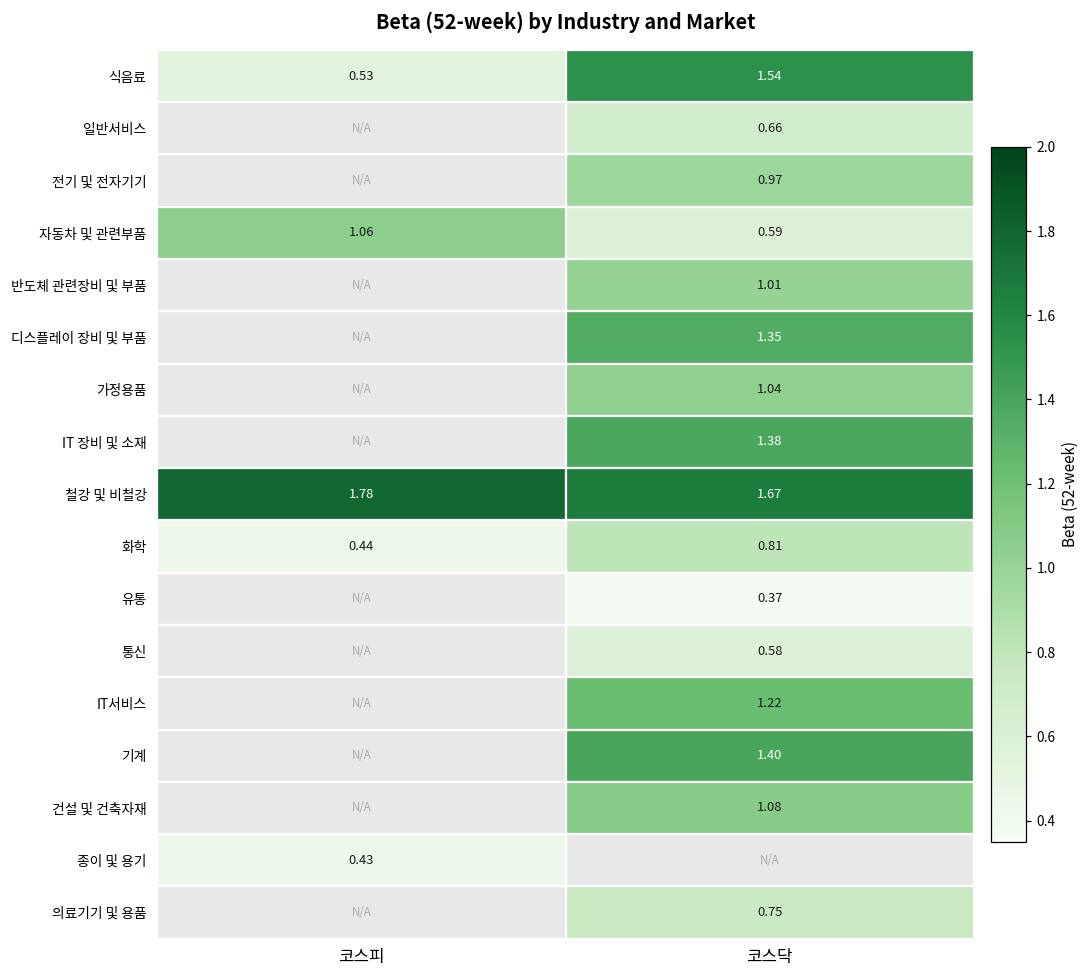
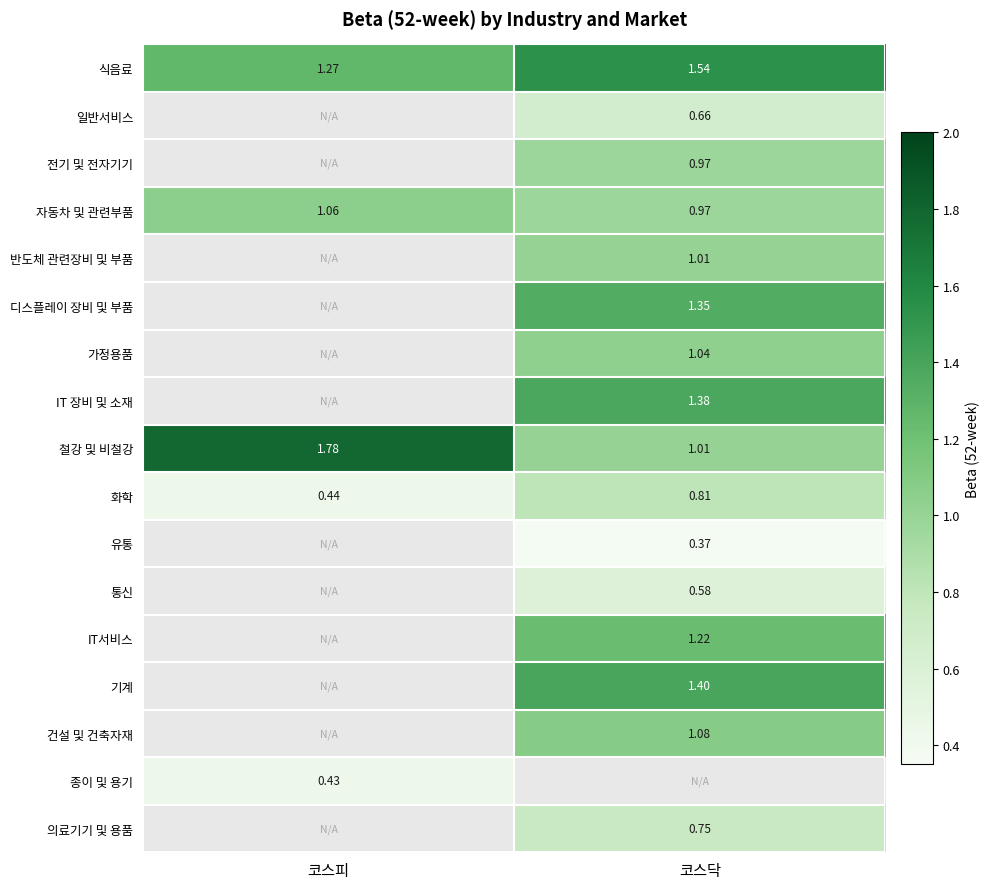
  {
    "식음료": {
-     "코스피": 0.53,
+     "코스피": 1.27,
      "코스닥": 1.54
    },
    "일반서비스": {
      "코스닥": 0.66
    },
    "전기 및 전자기기": {
      "코스닥": 0.97
    },
    "자동차 및 관련부품": {
      "코스피": 1.06,
-     "코스닥": 0.59
+     "코스닥": 0.97
    },
    "반도체 관련장비 및 부품": {
      "코스닥": 1.01
    },
    "디스플레이 장비 및 부품": {
      "코스닥": 1.35
    },
    "가정용품": {
      "코스닥": 1.04
    },
    "IT 장비 및 소재": {
      "코스닥": 1.38
    },
    "철강 및 비철강": {
      "코스피": 1.78,
-     "코스닥": 1.67
+     "코스닥": 1.01
    },
    "화학": {
      "코스피": 0.44,
      "코스닥": 0.81
    },
    "유통": {
      "코스닥": 0.37
    },
    "통신": {
      "코스닥": 0.58
    },
    "IT서비스": {
      "코스닥": 1.22
    },
    "기계": {
      "코스닥": 1.40
    },
    "건설 및 건축자재": {
      "코스닥": 1.08
    },
    "종이 및 용기": {
      "코스피": 0.43
    },
    "의료기기 및 용품": {
      "코스닥": 0.75
    }
  }
